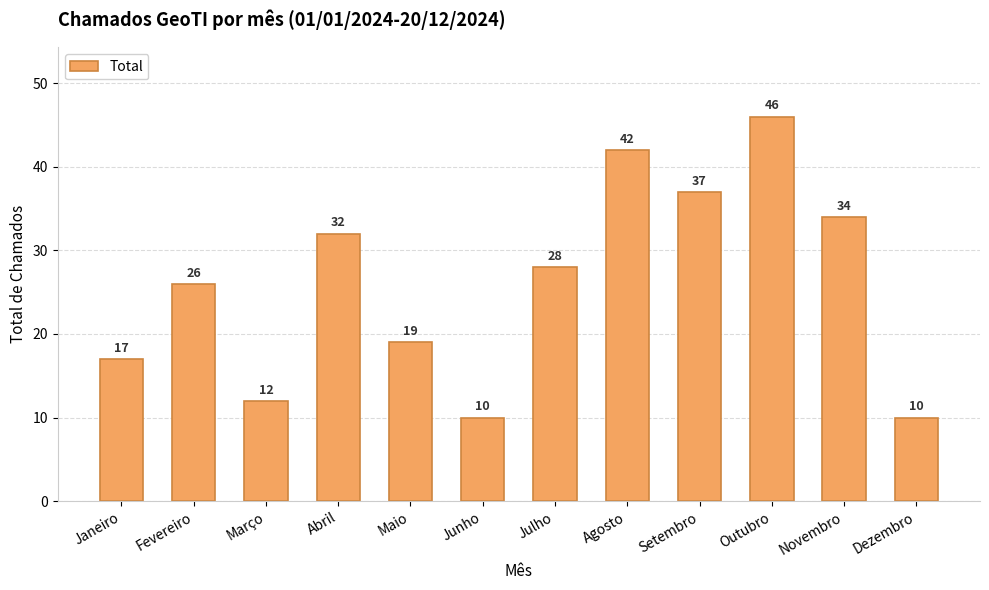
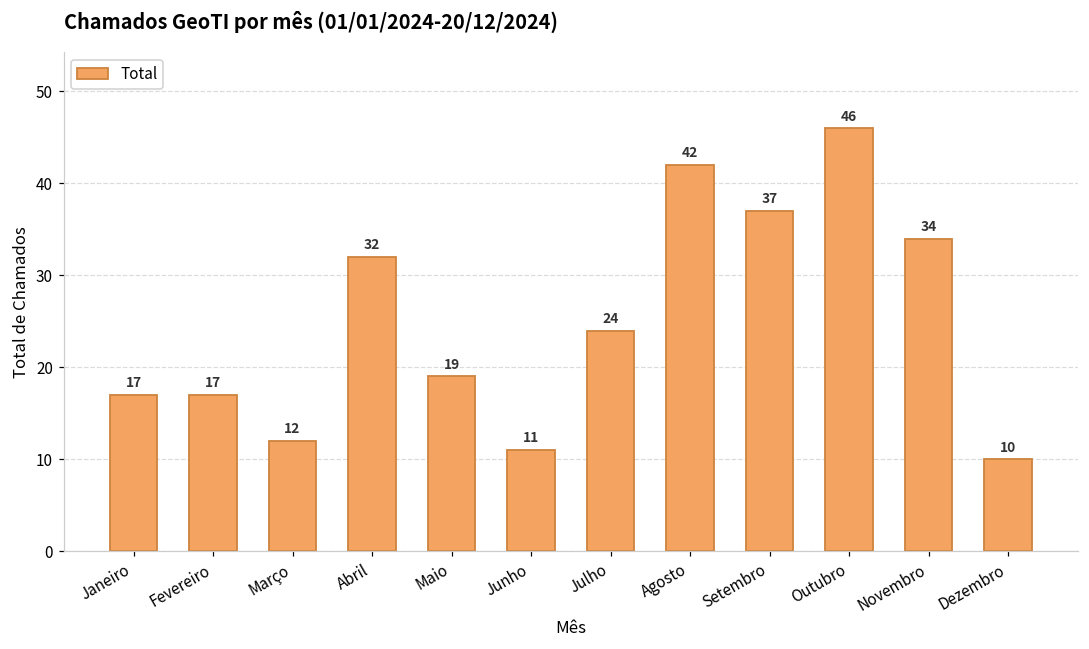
  {
    "Janeiro": 17,
-   "Fevereiro": 26,
+   "Fevereiro": 17,
    "Março": 12,
    "Abril": 32,
    "Maio": 19,
-   "Junho": 10,
-   "Julho": 28,
+   "Junho": 11,
+   "Julho": 24,
    "Agosto": 42,
    "Setembro": 37,
    "Outubro": 46,
    "Novembro": 34,
    "Dezembro": 10
  }
